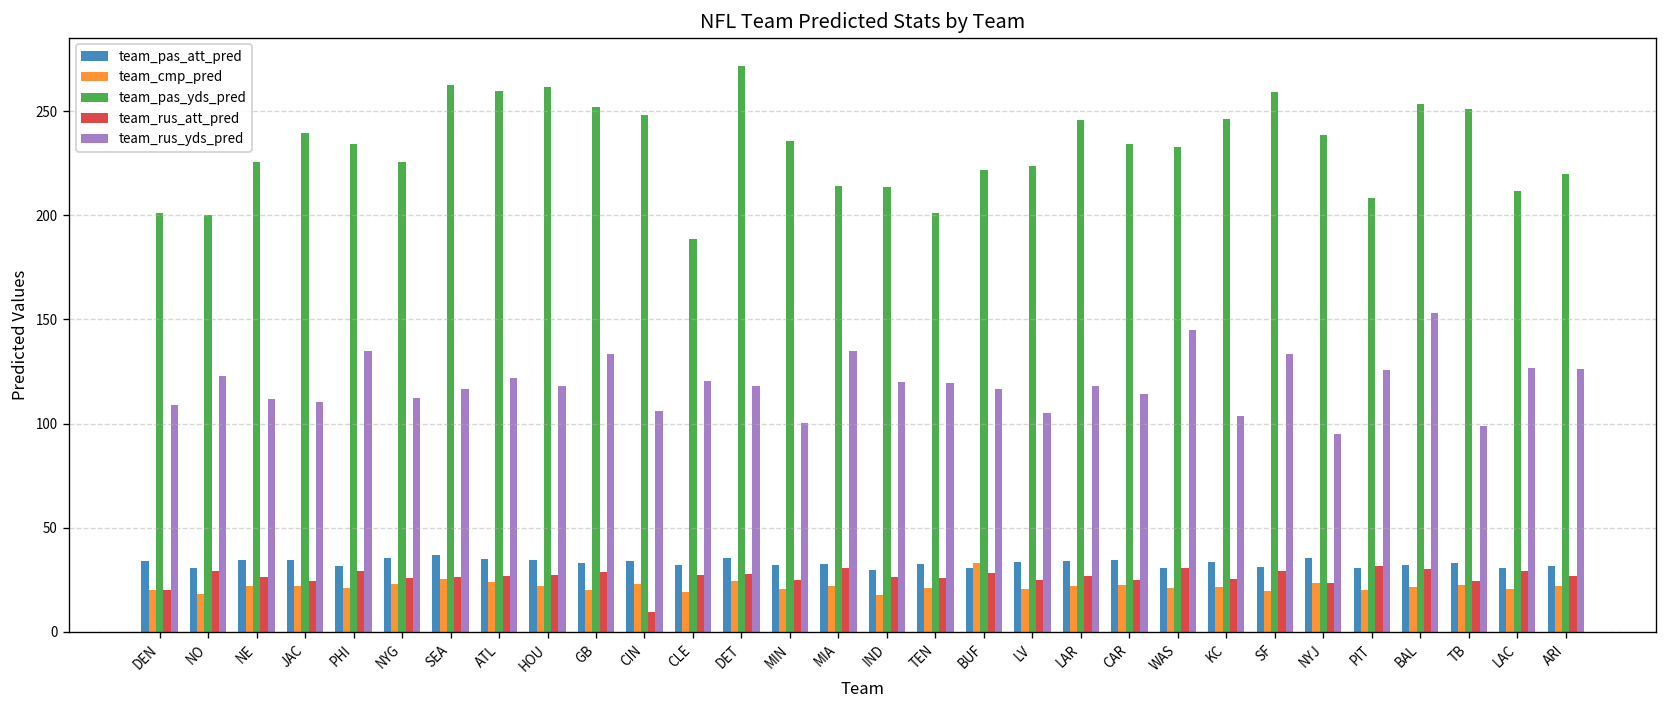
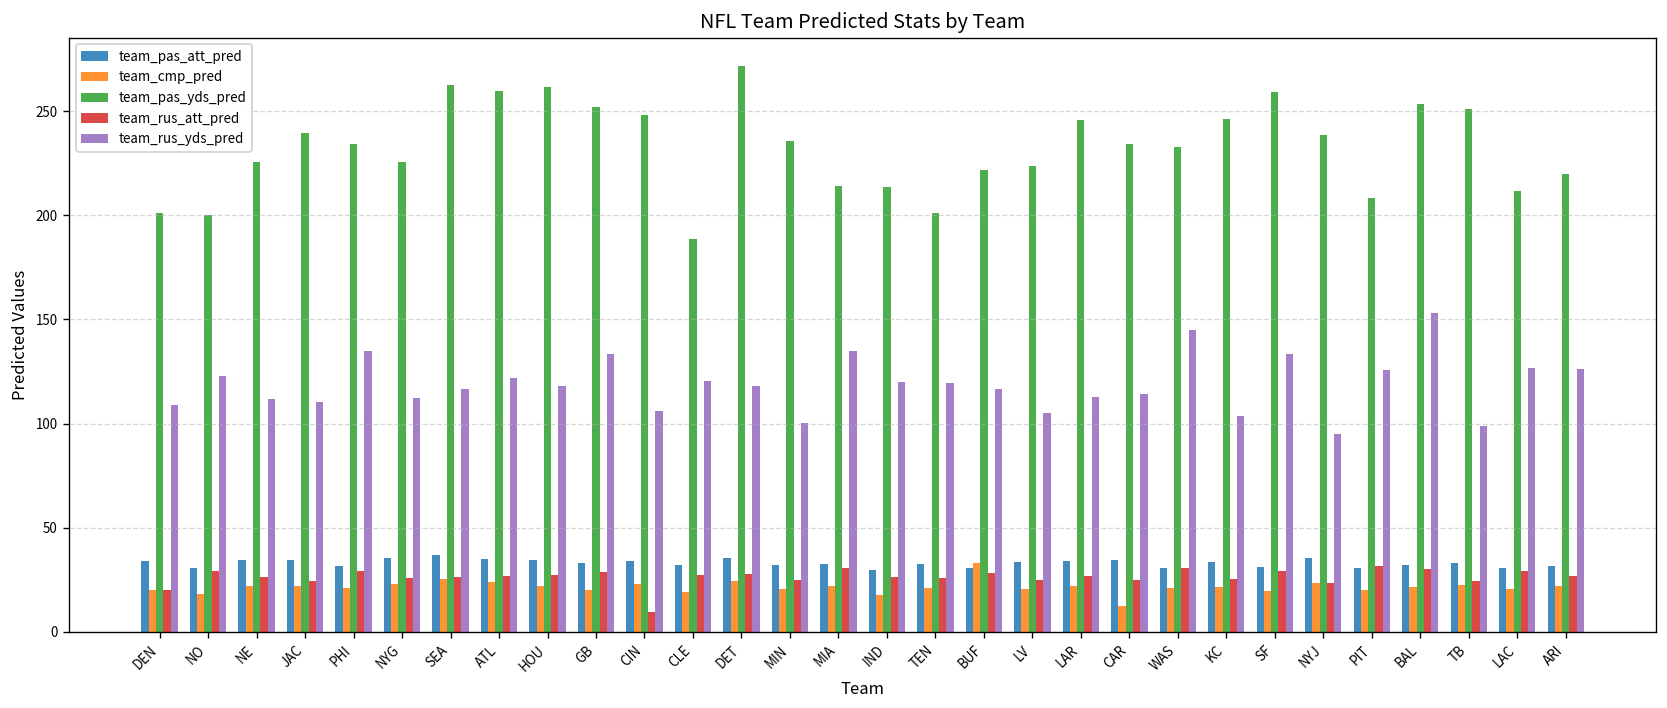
  {
    "team_pas_att_pred": {
      "DEN": 34,
      "NO": 31,
      "NE": 34,
      "JAC": 34,
      "PHI": 31,
      "NYG": 35,
      "SEA": 37,
      "ATL": 35,
      "HOU": 35,
      "GB": 33,
      "CIN": 34,
      "CLE": 32,
      "DET": 36,
      "MIN": 32,
      "MIA": 33,
      "IND": 29,
      "TEN": 32,
      "BUF": 31,
      "LV": 33,
      "LAR": 34,
      "CAR": 35,
      "WAS": 31,
      "KC": 34,
      "SF": 31,
      "NYJ": 35,
      "PIT": 31,
      "BAL": 32,
      "TB": 33,
      "LAC": 31,
      "ARI": 32
    },
    "team_cmp_pred": {
      "DEN": 20,
      "NO": 18,
      "NE": 22,
      "JAC": 22,
      "PHI": 21,
      "NYG": 23,
      "SEA": 25,
      "ATL": 24,
      "HOU": 22,
      "GB": 20,
      "CIN": 23,
      "CLE": 19,
      "DET": 24,
      "MIN": 21,
      "MIA": 22,
      "IND": 18,
      "TEN": 21,
      "BUF": 33,
      "LV": 20,
      "LAR": 22,
-     "CAR": 22,
+     "CAR": 12,
      "WAS": 21,
      "KC": 22,
      "SF": 19,
      "NYJ": 23,
      "PIT": 20,
      "BAL": 21,
      "TB": 23,
      "LAC": 21,
      "ARI": 22
    },
    "team_pas_yds_pred": {
      "DEN": 201,
      "NO": 200,
      "NE": 226,
      "JAC": 240,
      "PHI": 234,
      "NYG": 226,
      "SEA": 262,
      "ATL": 260,
      "HOU": 262,
      "GB": 252,
      "CIN": 248,
      "CLE": 189,
      "DET": 272,
      "MIN": 236,
      "MIA": 214,
      "IND": 214,
      "TEN": 201,
      "BUF": 222,
      "LV": 224,
      "LAR": 246,
      "CAR": 234,
      "WAS": 233,
      "KC": 246,
      "SF": 259,
      "NYJ": 238,
      "PIT": 208,
      "BAL": 254,
      "TB": 251,
      "LAC": 212,
      "ARI": 220
    },
    "team_rus_att_pred": {
      "DEN": 20,
      "NO": 29,
      "NE": 26,
      "JAC": 24,
      "PHI": 29,
      "NYG": 26,
      "SEA": 26,
      "ATL": 27,
      "HOU": 27,
      "GB": 29,
      "CIN": 9,
      "CLE": 27,
      "DET": 28,
      "MIN": 25,
      "MIA": 31,
      "IND": 26,
      "TEN": 26,
      "BUF": 28,
      "LV": 25,
      "LAR": 27,
      "CAR": 25,
      "WAS": 31,
      "KC": 26,
      "SF": 29,
      "NYJ": 24,
      "PIT": 31,
      "BAL": 30,
      "TB": 24,
      "LAC": 29,
      "ARI": 27
    },
    "team_rus_yds_pred": {
      "DEN": 109,
      "NO": 123,
      "NE": 112,
      "JAC": 110,
      "PHI": 135,
      "NYG": 112,
      "SEA": 117,
      "ATL": 122,
      "HOU": 118,
      "GB": 134,
      "CIN": 106,
      "CLE": 120,
      "DET": 118,
      "MIN": 100,
      "MIA": 135,
      "IND": 120,
      "TEN": 120,
      "BUF": 117,
      "LV": 105,
-     "LAR": 118,
+     "LAR": 113,
      "CAR": 114,
      "WAS": 145,
      "KC": 103,
      "SF": 133,
      "NYJ": 95,
      "PIT": 126,
      "BAL": 153,
      "TB": 99,
      "LAC": 127,
      "ARI": 126
    }
  }
